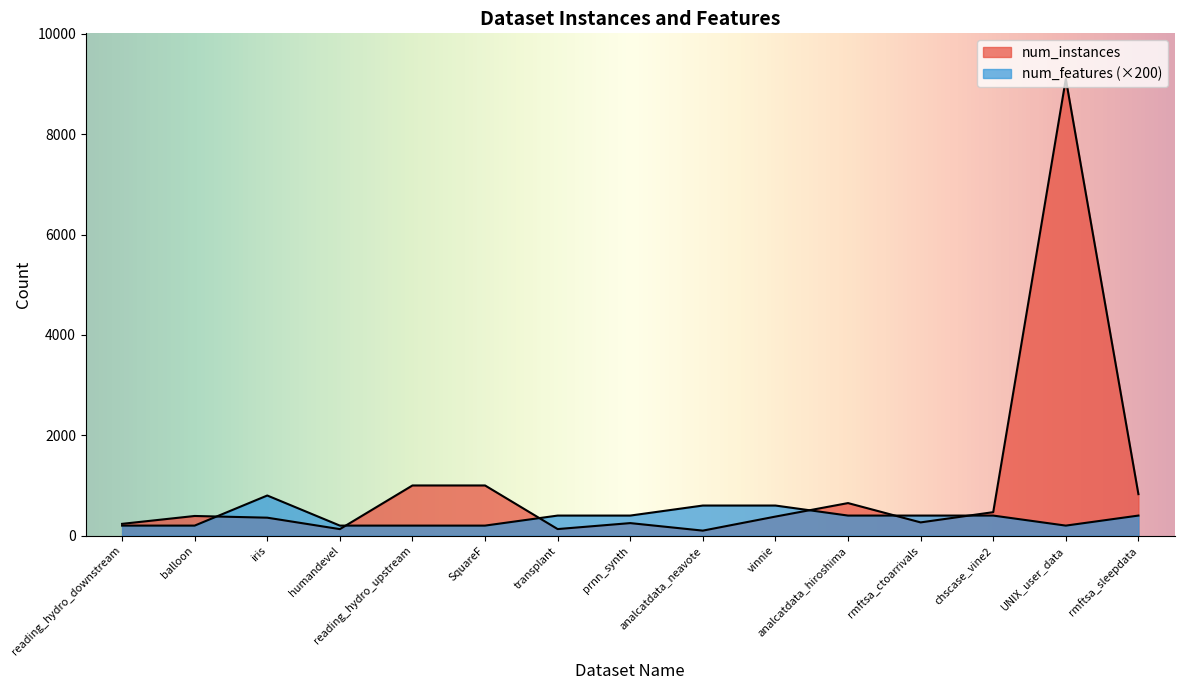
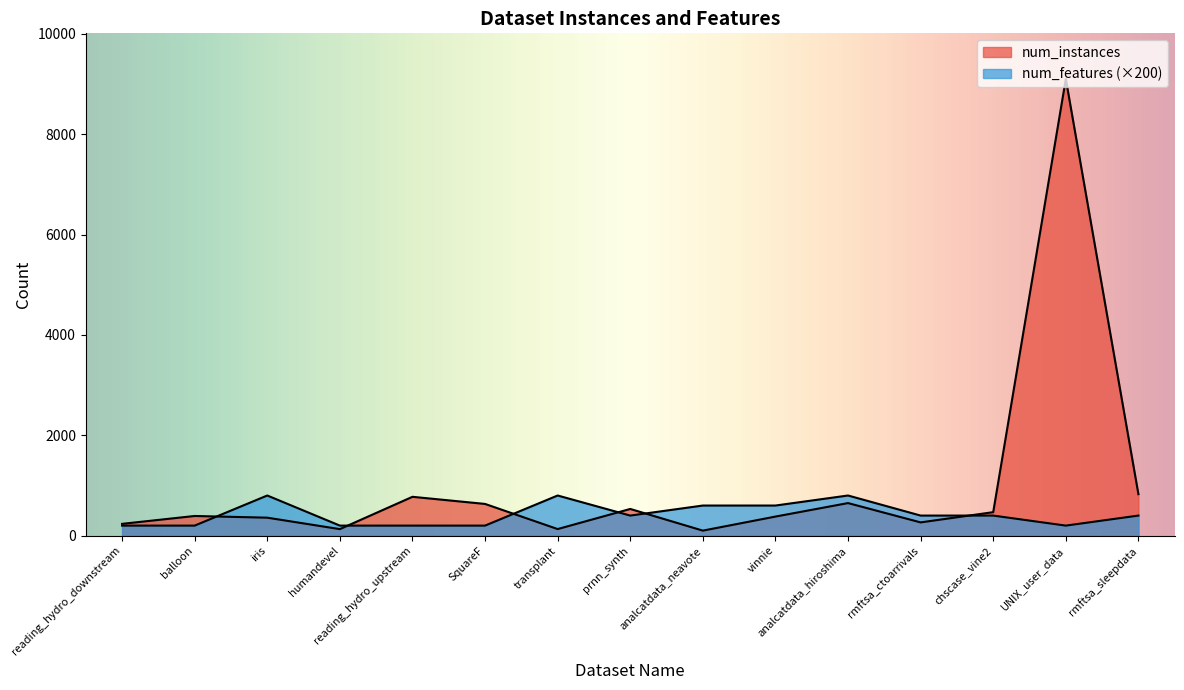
  {
    "num_instances": {
      "balloon": 400,
      "iris": 400,
      "humandevel": 100,
-     "reading_hydro_upstream": 1000,
-     "SquareF": 1000,
+     "reading_hydro_upstream": 800,
+     "SquareF": 600,
      "transplant": 100,
-     "prnn_synth": 300,
+     "prnn_synth": 500,
      "analcatdata_neavote": 100,
      "vinnie": 400,
      "analcatdata_hiroshima": 600,
      "rmftsa_ctoarrivals": 300,
      "chscase_vine2": 500,
      "rmftsa_sleepdata": 800
    },
    "num_features (×200)": {
      "balloon": 200,
      "iris": 800,
      "humandevel": 200,
      "reading_hydro_upstream": 200,
      "SquareF": 200,
-     "transplant": 400,
+     "transplant": 800,
      "prnn_synth": 400,
      "analcatdata_neavote": 600,
      "vinnie": 600,
-     "analcatdata_hiroshima": 400,
+     "analcatdata_hiroshima": 800,
      "rmftsa_ctoarrivals": 400,
      "chscase_vine2": 400,
      "UNIX_user_data": 200,
      "rmftsa_sleepdata": 400
    }
  }
